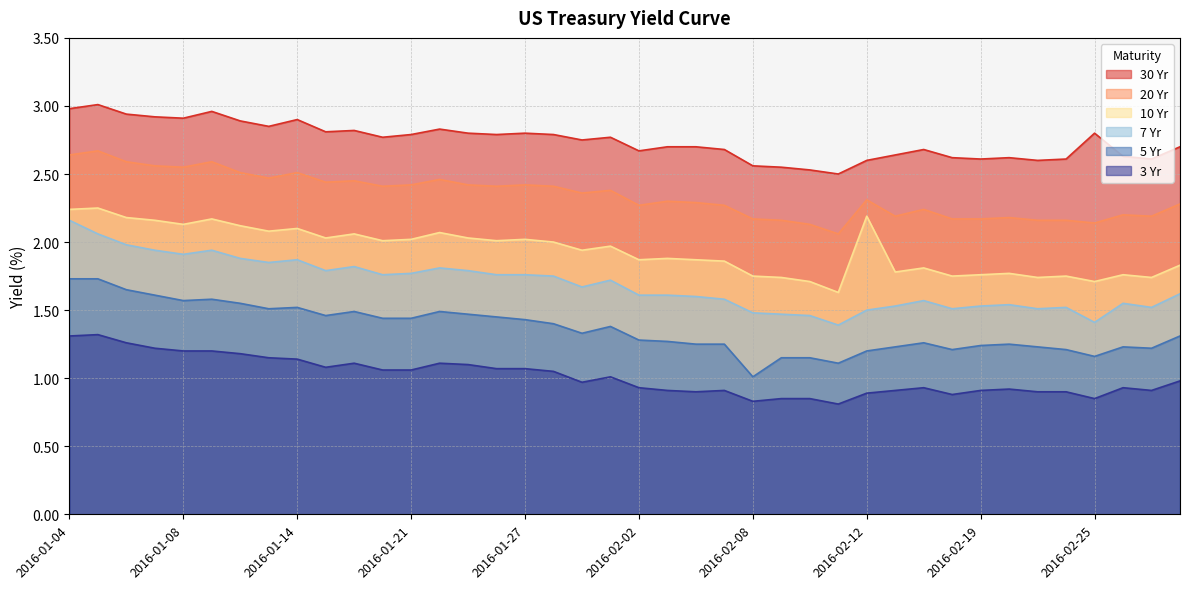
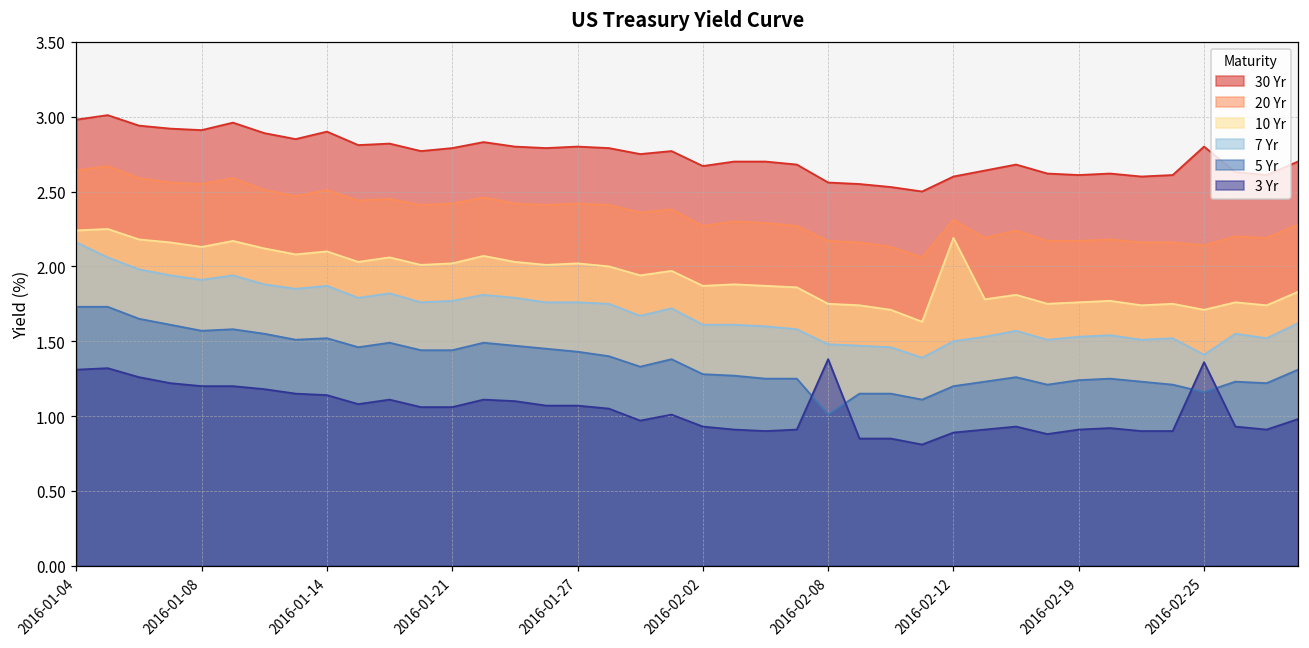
  {
    "30 Yr": {
      "2016-01-04": 2.98,
      "2016-01-08": 2.91,
      "2016-01-14": 2.90,
      "2016-01-21": 2.79,
      "2016-01-27": 2.80,
      "2016-02-02": 2.67,
      "2016-02-08": 2.56,
      "2016-02-12": 2.60,
      "2016-02-19": 2.61,
      "2016-02-25": 2.80
    },
    "20 Yr": {
      "2016-01-04": 2.64,
      "2016-01-08": 2.55,
      "2016-01-14": 2.51,
      "2016-01-21": 2.42,
      "2016-01-27": 2.42,
      "2016-02-02": 2.27,
      "2016-02-08": 2.17,
      "2016-02-12": 2.31,
      "2016-02-19": 2.17,
      "2016-02-25": 2.14
    },
    "10 Yr": {
      "2016-01-04": 2.24,
      "2016-01-08": 2.13,
      "2016-01-14": 2.10,
      "2016-01-21": 2.02,
      "2016-01-27": 2.02,
      "2016-02-02": 1.87,
      "2016-02-08": 1.75,
      "2016-02-12": 2.19,
      "2016-02-19": 1.76,
      "2016-02-25": 1.71
    },
    "7 Yr": {
      "2016-01-04": 2.16,
      "2016-01-08": 1.91,
      "2016-01-14": 1.87,
      "2016-01-21": 1.77,
      "2016-01-27": 1.76,
      "2016-02-02": 1.61,
      "2016-02-08": 1.48,
      "2016-02-12": 1.50,
      "2016-02-19": 1.53,
      "2016-02-25": 1.41
    },
    "5 Yr": {
      "2016-01-04": 1.73,
      "2016-01-08": 1.57,
      "2016-01-14": 1.52,
      "2016-01-21": 1.44,
      "2016-01-27": 1.43,
      "2016-02-02": 1.28,
      "2016-02-08": 1.01,
      "2016-02-12": 1.20,
      "2016-02-19": 1.24,
      "2016-02-25": 1.16
    },
    "3 Yr": {
      "2016-01-04": 1.31,
      "2016-01-08": 1.20,
      "2016-01-14": 1.14,
      "2016-01-21": 1.06,
      "2016-01-27": 1.07,
      "2016-02-02": 0.93,
-     "2016-02-08": 0.83,
+     "2016-02-08": 1.38,
      "2016-02-12": 0.89,
      "2016-02-19": 0.91,
-     "2016-02-25": 0.85
+     "2016-02-25": 1.36
    }
  }
